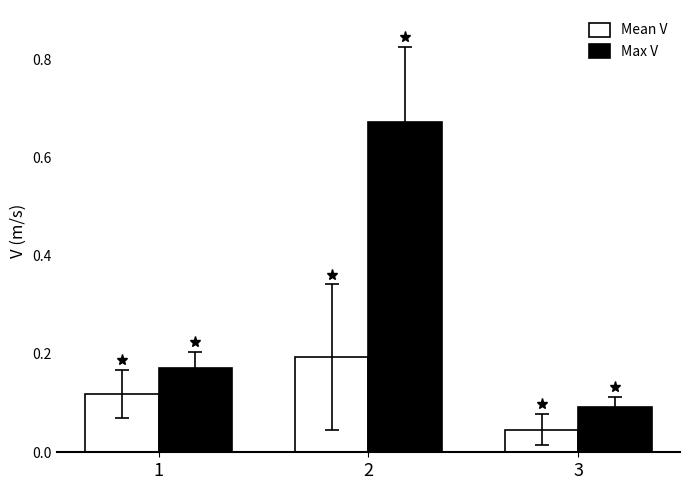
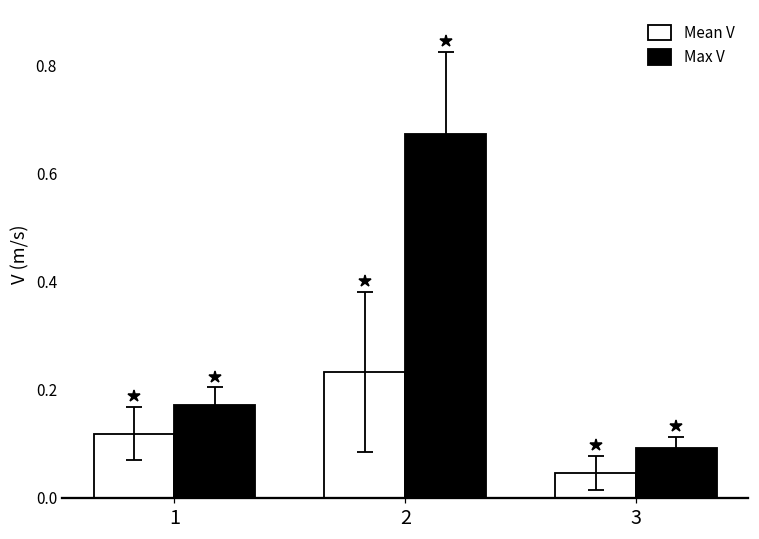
  {
    "Mean V": {
      "1": 0.12,
-     "2": 0.19,
+     "2": 0.23,
      "3": 0.05
    }
  }
